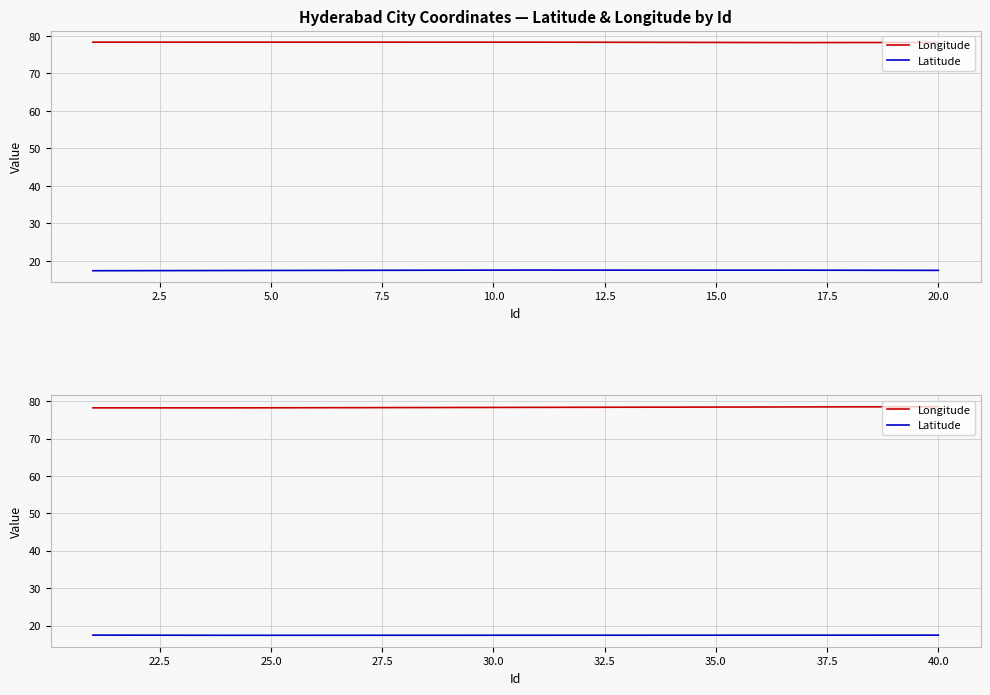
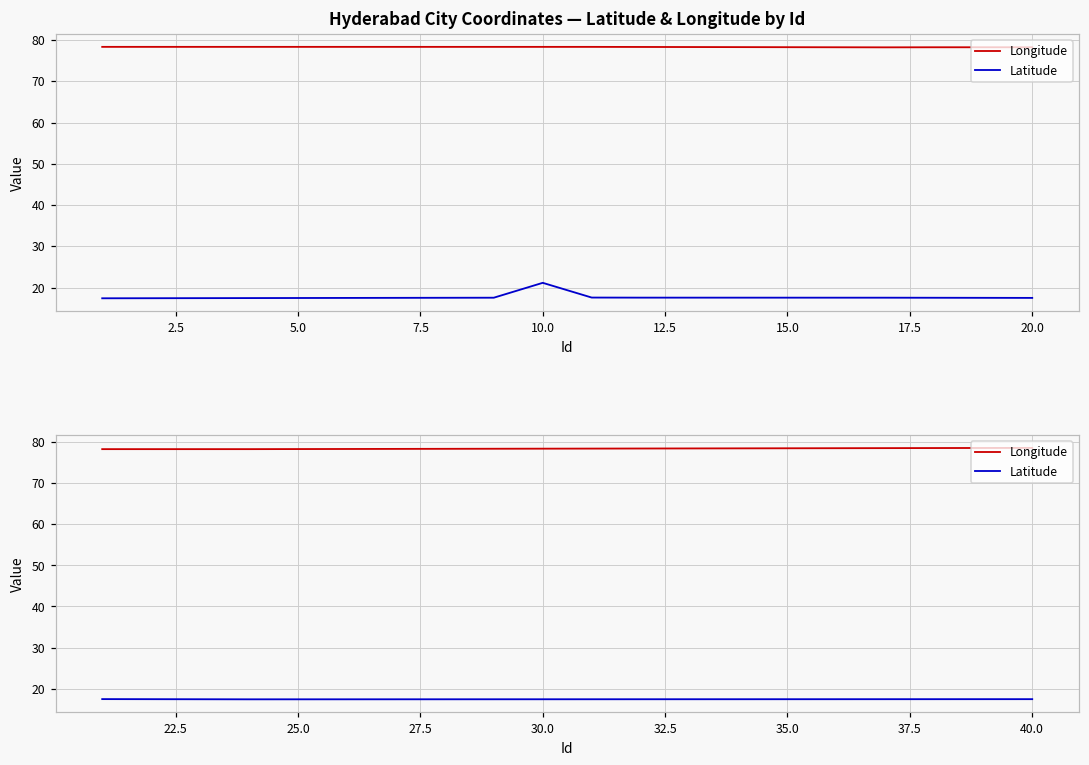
  {
    "Hyderabad City Coordinates — Latitude & Longitude by Id": {
      "Longitude": {
        "5.0": 78,
        "10.0": 78,
        "15.0": 78
      },
      "Latitude": {
        "5.0": 17,
-       "10.0": 18,
+       "10.0": 21,
        "15.0": 18,
        "20.0": 17
      }
    }
  }
